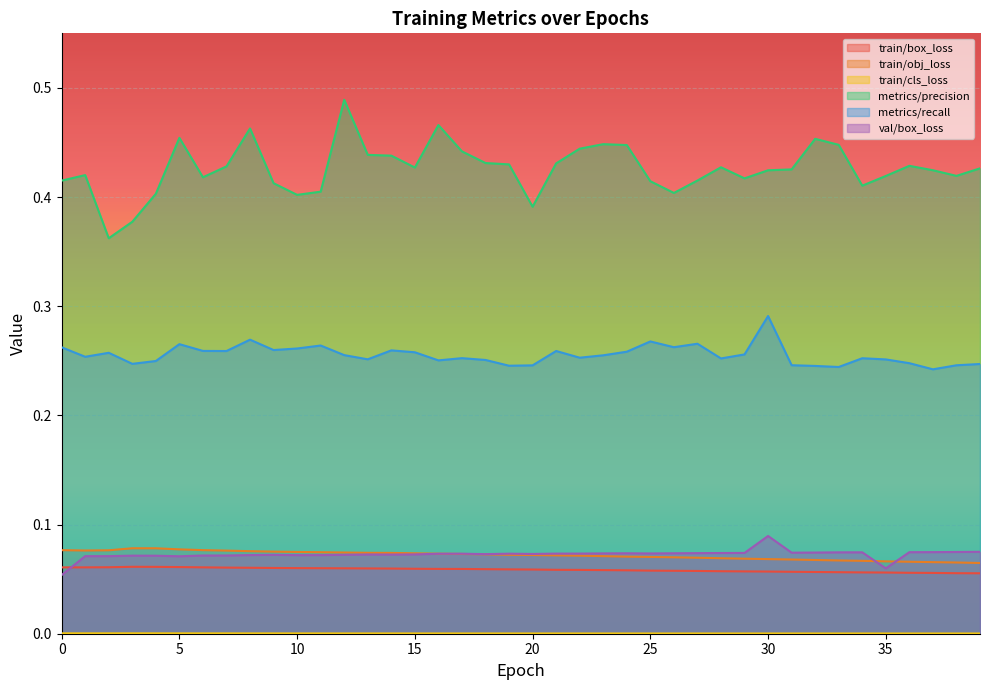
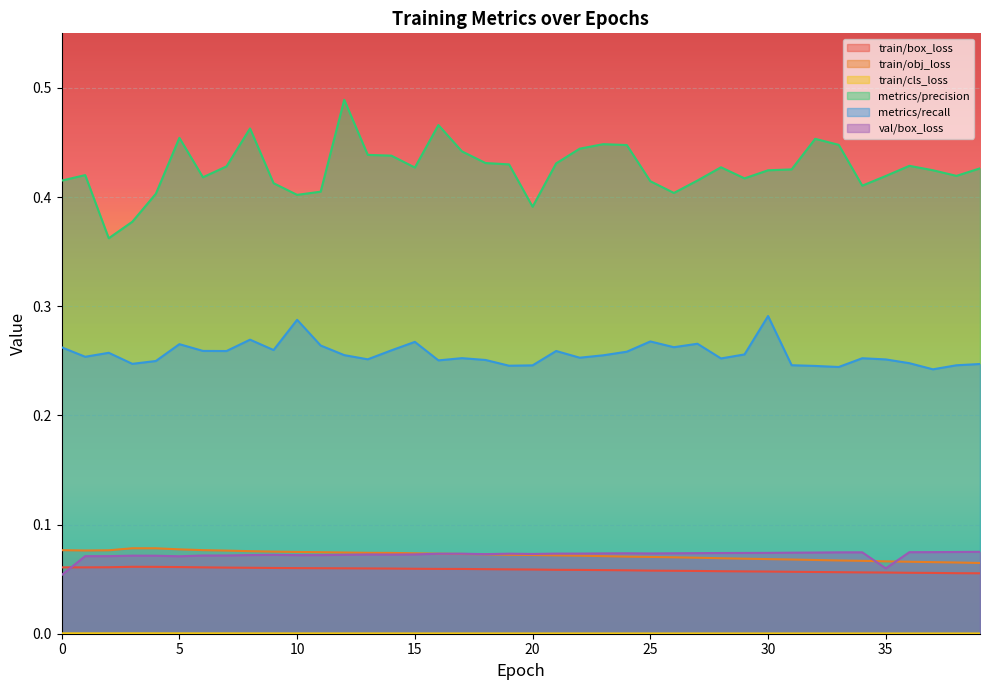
  {
    "metrics/precision": {
      "0": 0.415,
      "5": 0.454,
      "10": 0.402,
      "15": 0.427,
      "20": 0.391,
      "25": 0.415,
      "30": 0.425,
      "35": 0.419
    },
    "metrics/recall": {
      "0": 0.262,
      "5": 0.265,
-     "10": 0.261,
-     "15": 0.258,
+     "10": 0.288,
+     "15": 0.267,
      "20": 0.246,
      "25": 0.268,
      "30": 0.291,
      "35": 0.251
    },
    "val/box_loss": {
      "0": 0.054,
      "5": 0.071,
      "10": 0.072,
      "25": 0.074,
-     "30": 0.090,
+     "30": 0.074,
      "35": 0.060
    }
  }
